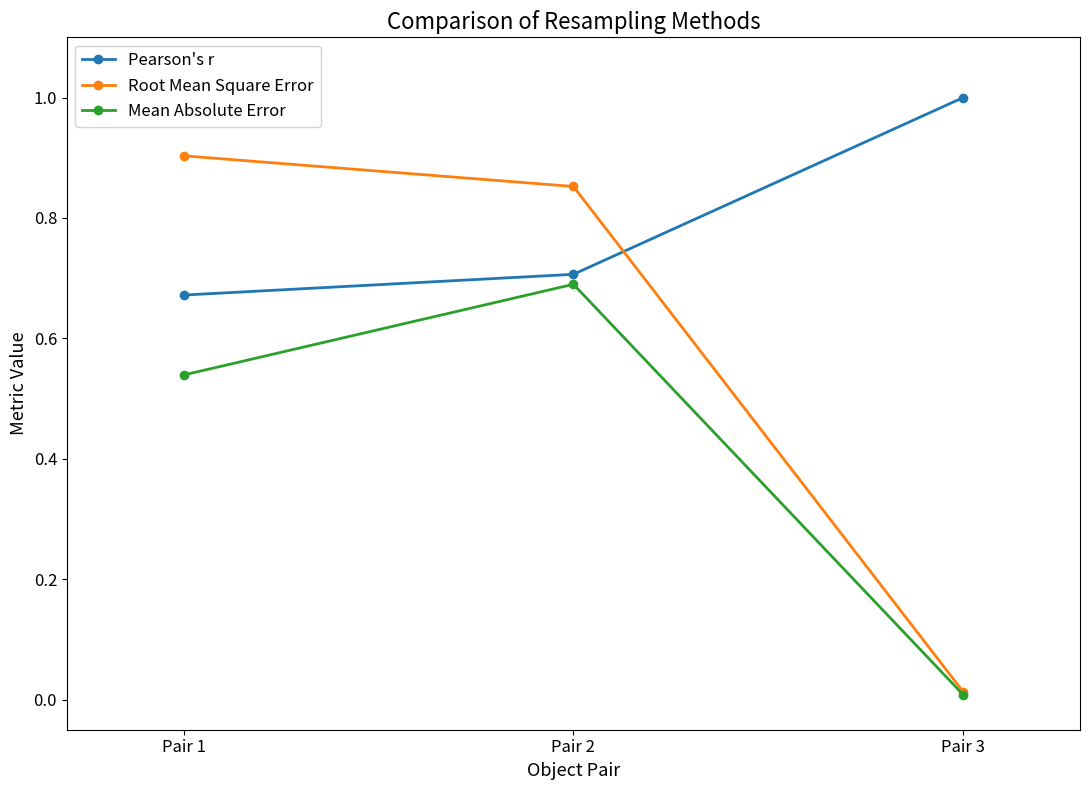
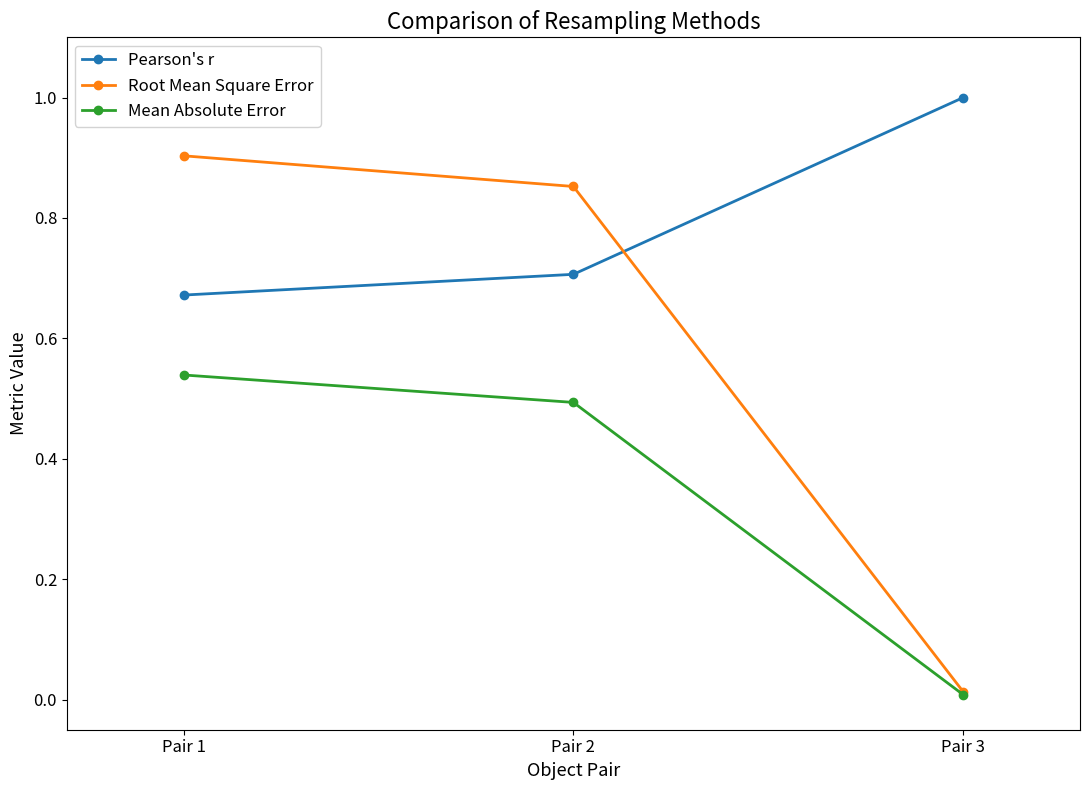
  {
    "Pearson's r": {
      "Pair 1": 0.67,
      "Pair 2": 0.71,
      "Pair 3": 1.00
    },
    "Root Mean Square Error": {
      "Pair 1": 0.90,
      "Pair 2": 0.85,
      "Pair 3": 0.01
    },
    "Mean Absolute Error": {
      "Pair 1": 0.54,
-     "Pair 2": 0.69,
+     "Pair 2": 0.49,
      "Pair 3": 0.01
    }
  }
